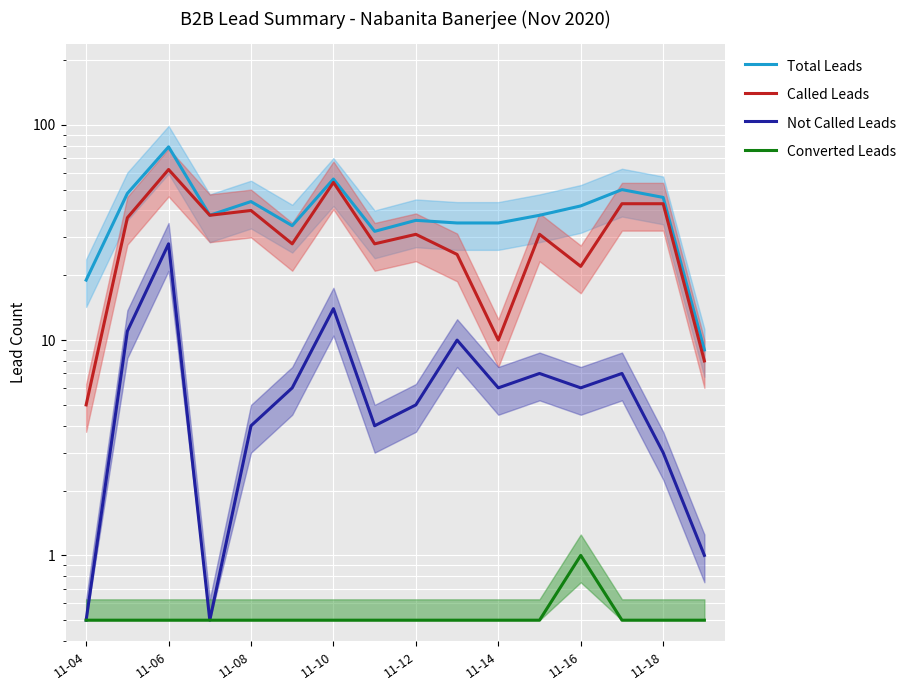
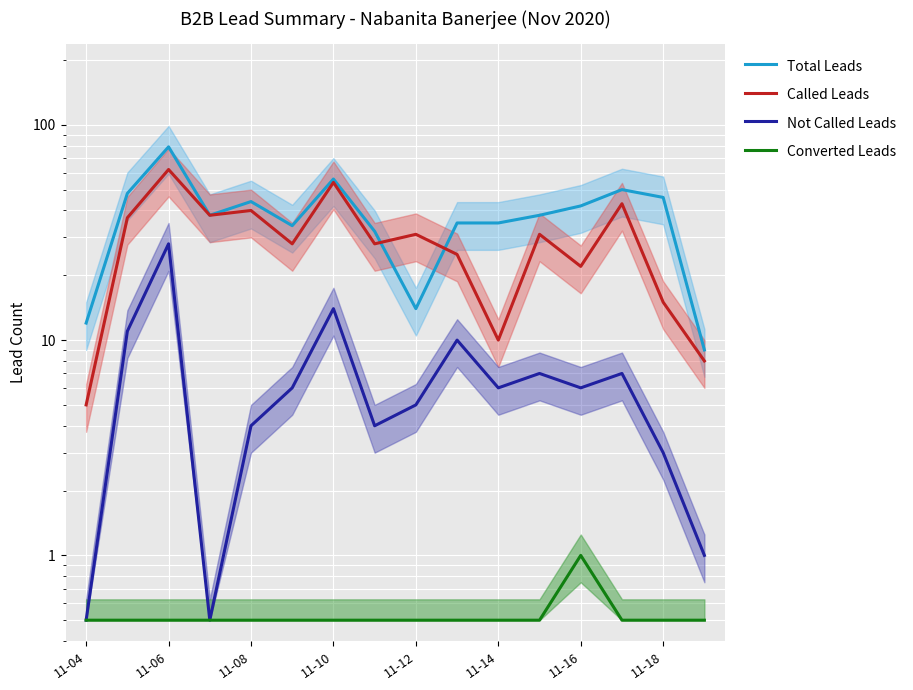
  {
    "Total Leads": {
-     "11-04": 19,
+     "11-04": 12,
      "11-08": 44,
      "11-10": 56,
-     "11-12": 36,
+     "11-12": 14,
      "11-14": 35,
      "11-16": 42,
      "11-18": 46
    },
    "Called Leads": {
      "11-04": 5,
      "11-06": 62,
      "11-08": 40,
      "11-10": 54,
      "11-12": 31,
      "11-14": 10,
      "11-16": 22,
-     "11-18": 43
+     "11-18": 15
    },
    "Converted Leads": {
      "11-06": 0.50,
      "11-08": 0.50,
      "11-10": 0.50,
      "11-12": 0.50,
      "11-14": 0.50,
      "11-16": 1,
      "11-18": 0.50
    }
  }
